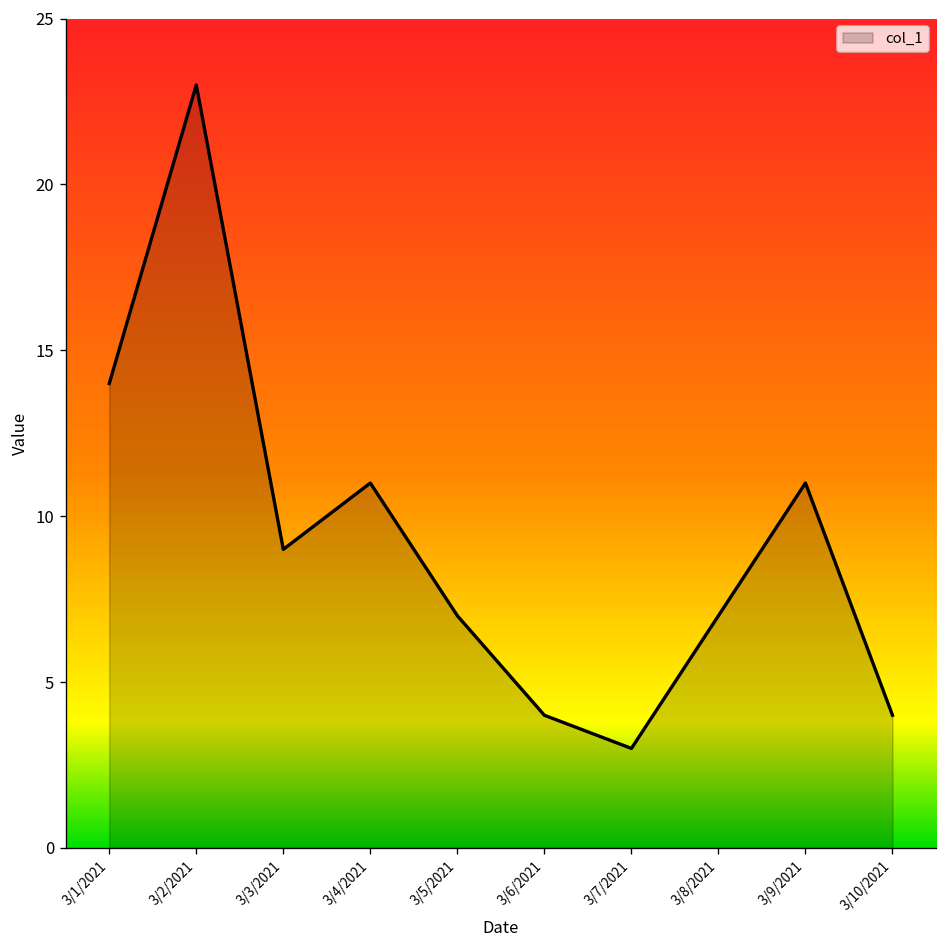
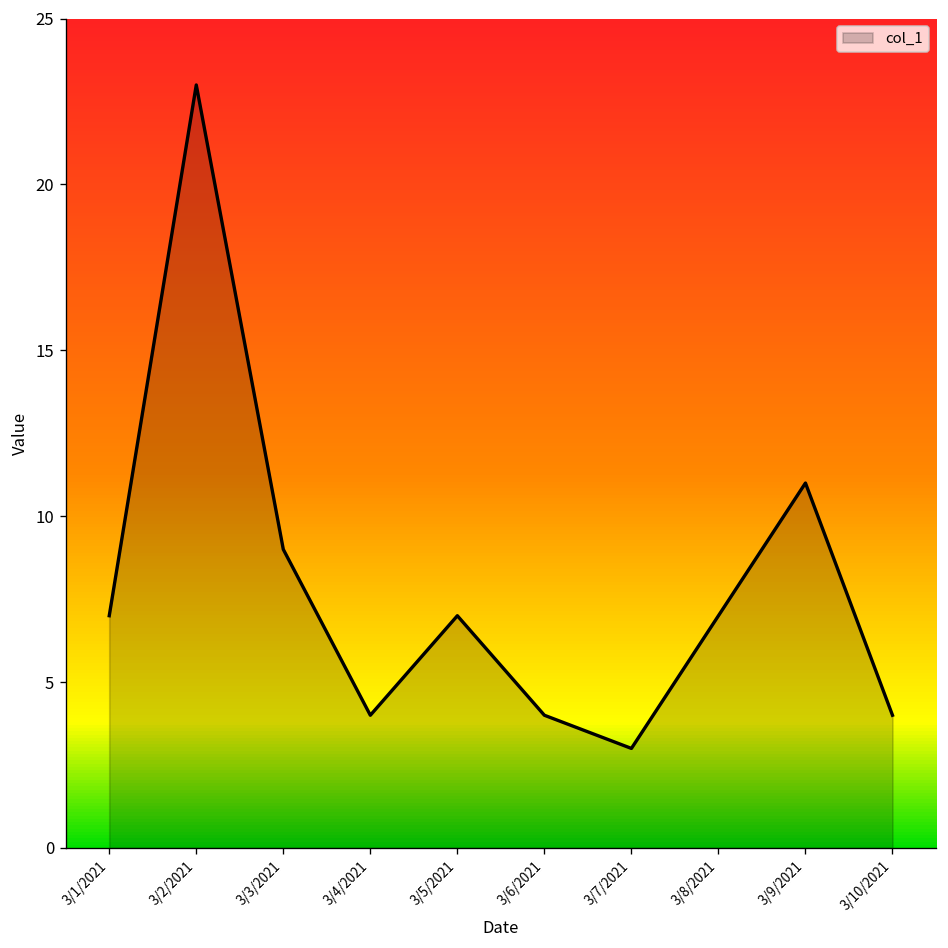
  {
-   "3/1/2021": 14,
+   "3/1/2021": 7,
    "3/2/2021": 23,
    "3/3/2021": 9,
-   "3/4/2021": 11,
+   "3/4/2021": 4,
    "3/5/2021": 7,
    "3/6/2021": 4,
    "3/7/2021": 3,
    "3/8/2021": 7,
    "3/9/2021": 11,
    "3/10/2021": 4
  }
